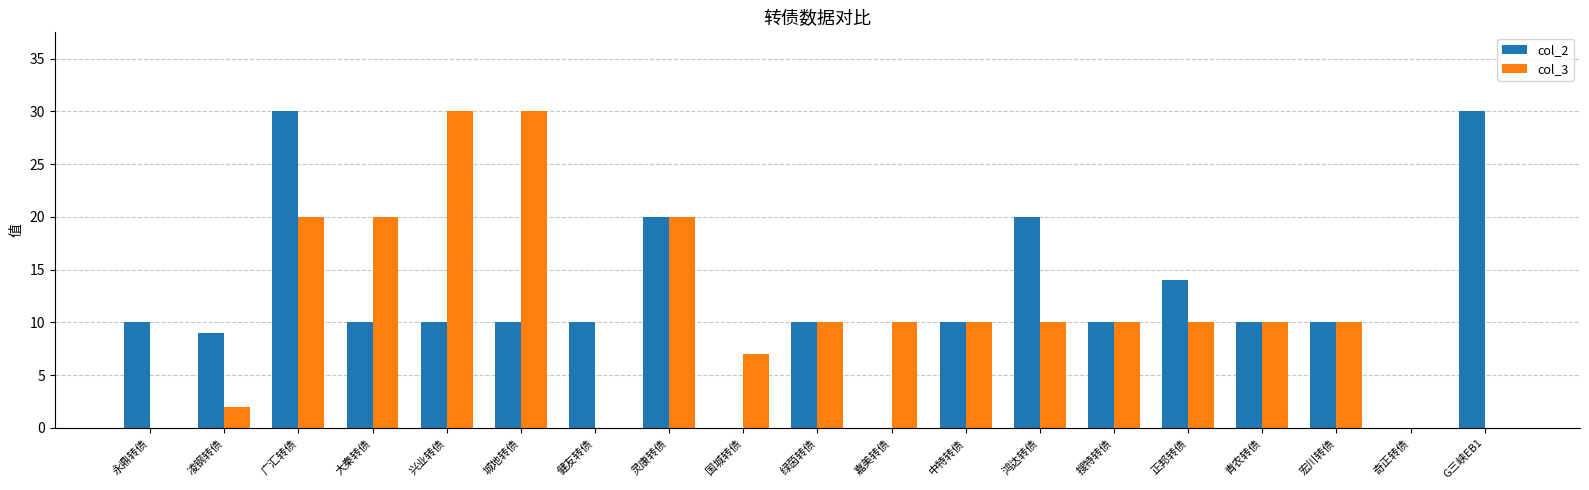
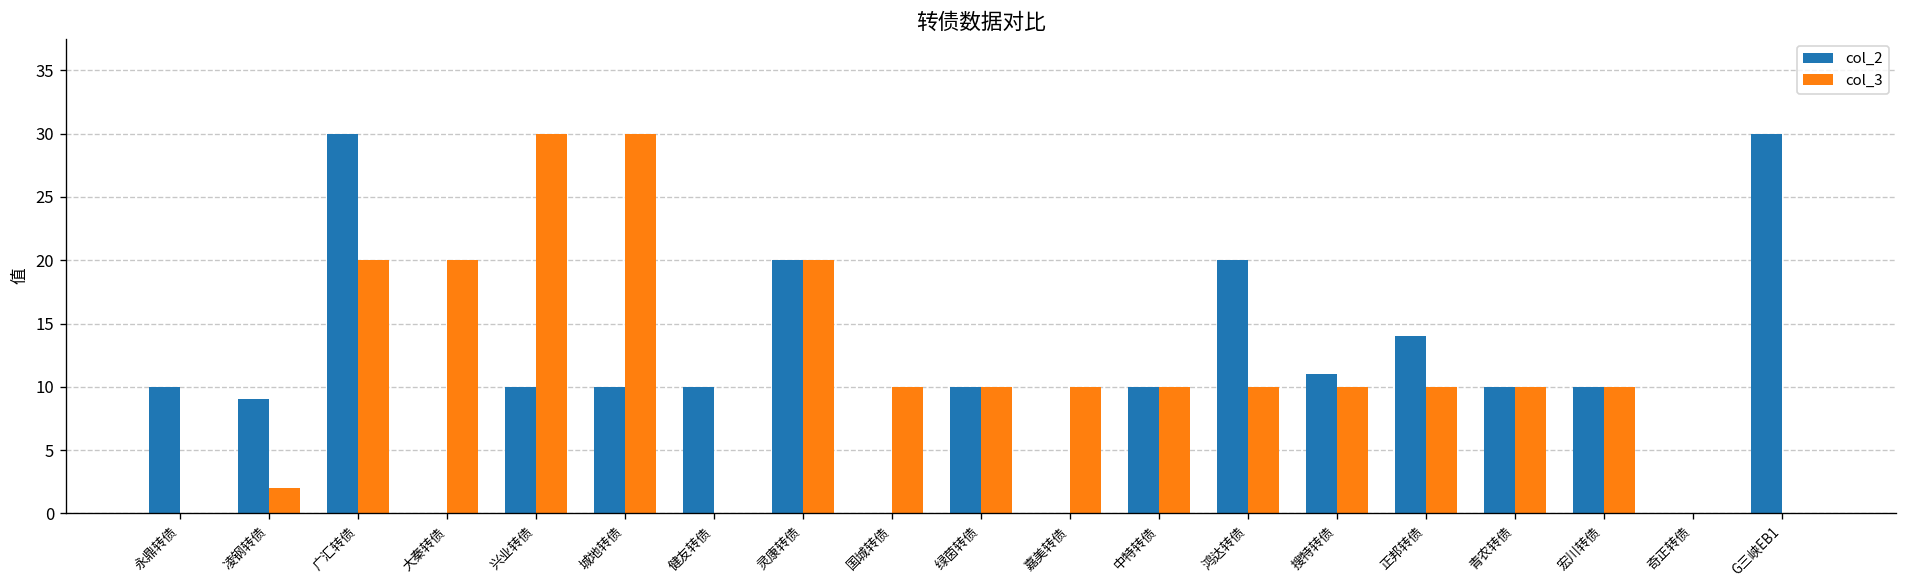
  {
    "col_2": {
      "永鼎转债": 10,
      "凌钢转债": 9,
      "广汇转债": 30,
-     "大秦转债": 10,
+     "大秦转债": 0,
      "兴业转债": 10,
      "城地转债": 10,
      "健友转债": 10,
      "灵康转债": 20,
      "国城转债": 0,
      "绿茵转债": 10,
      "嘉美转债": 0,
      "中特转债": 10,
      "鸿达转债": 20,
-     "搜特转债": 10,
+     "搜特转债": 11,
      "正邦转债": 14,
      "青农转债": 10,
      "宏川转债": 10,
      "奇正转债": 0,
      "G三峡EB1": 30
    },
    "col_3": {
      "永鼎转债": 0,
      "凌钢转债": 2,
      "广汇转债": 20,
      "大秦转债": 20,
      "兴业转债": 30,
      "城地转债": 30,
      "健友转债": 0,
      "灵康转债": 20,
-     "国城转债": 7,
+     "国城转债": 10,
      "绿茵转债": 10,
      "嘉美转债": 10,
      "中特转债": 10,
      "鸿达转债": 10,
      "搜特转债": 10,
      "正邦转债": 10,
      "青农转债": 10,
      "宏川转债": 10,
      "奇正转债": 0,
      "G三峡EB1": 0
    }
  }
